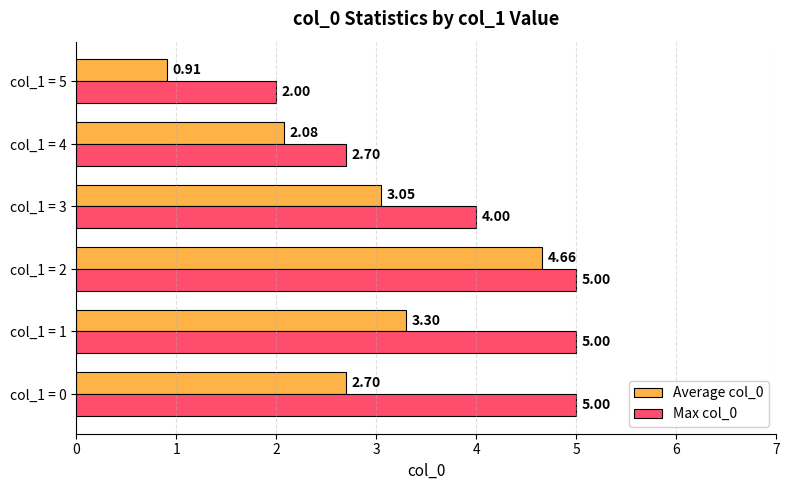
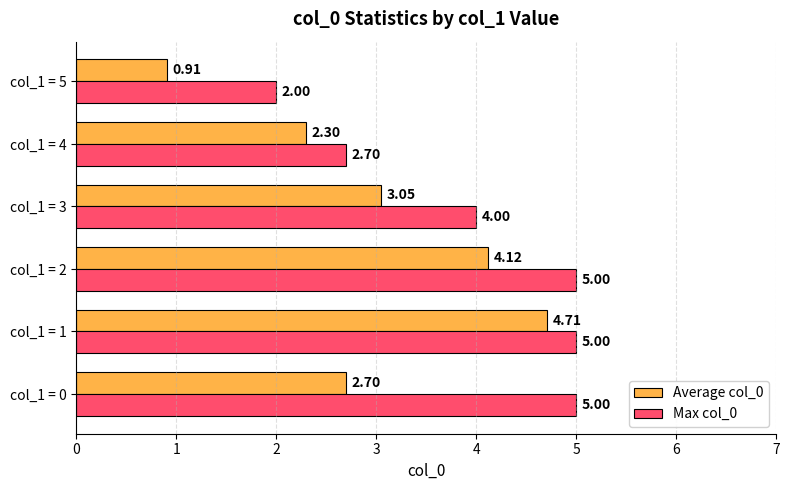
  {
    "Average col_0": {
      "col_1 = 5": 0.91,
-     "col_1 = 4": 2.08,
+     "col_1 = 4": 2.30,
      "col_1 = 3": 3.05,
-     "col_1 = 2": 4.66,
-     "col_1 = 1": 3.30,
+     "col_1 = 2": 4.12,
+     "col_1 = 1": 4.71,
      "col_1 = 0": 2.70
    },
    "Max col_0": {
      "col_1 = 5": 2.00,
      "col_1 = 4": 2.70,
      "col_1 = 3": 4.00,
      "col_1 = 2": 5.00,
      "col_1 = 1": 5.00,
      "col_1 = 0": 5.00
    }
  }
